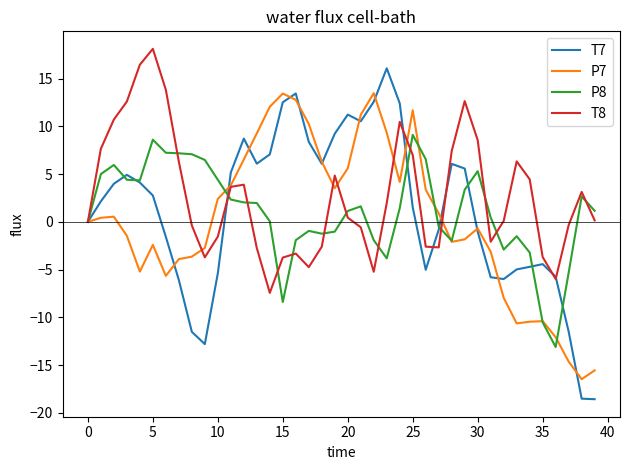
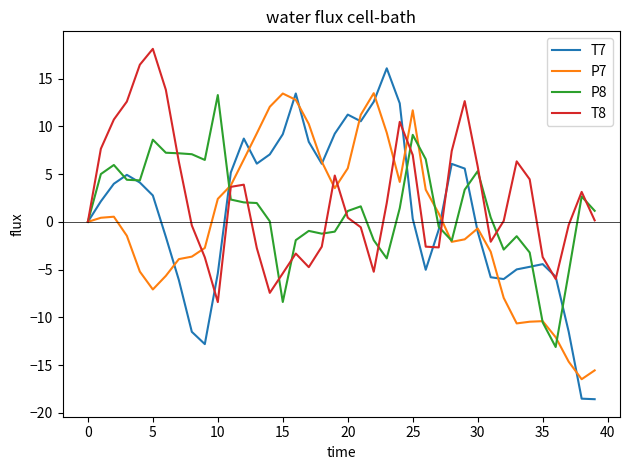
  {
    "T7": {
      "5": 3,
      "10": -5,
-     "15": 13,
+     "15": 9,
      "20": 11,
-     "25": 2,
+     "25": 0,
      "30": -1,
      "35": -4
    },
    "P7": {
-     "5": -2,
+     "5": -7,
      "10": 2,
      "15": 13,
      "20": 6,
      "25": 12,
      "30": -1
    },
    "P8": {
      "5": 9,
-     "10": 4,
+     "10": 13,
      "15": -8,
      "20": 1,
      "25": 9,
      "30": 5
    },
    "T8": {
      "5": 18,
-     "10": -2,
-     "15": -4,
+     "10": -8,
+     "15": -5,
      "20": 0,
      "25": 7,
-     "30": 9,
+     "30": 6,
      "35": -4
    }
  }
